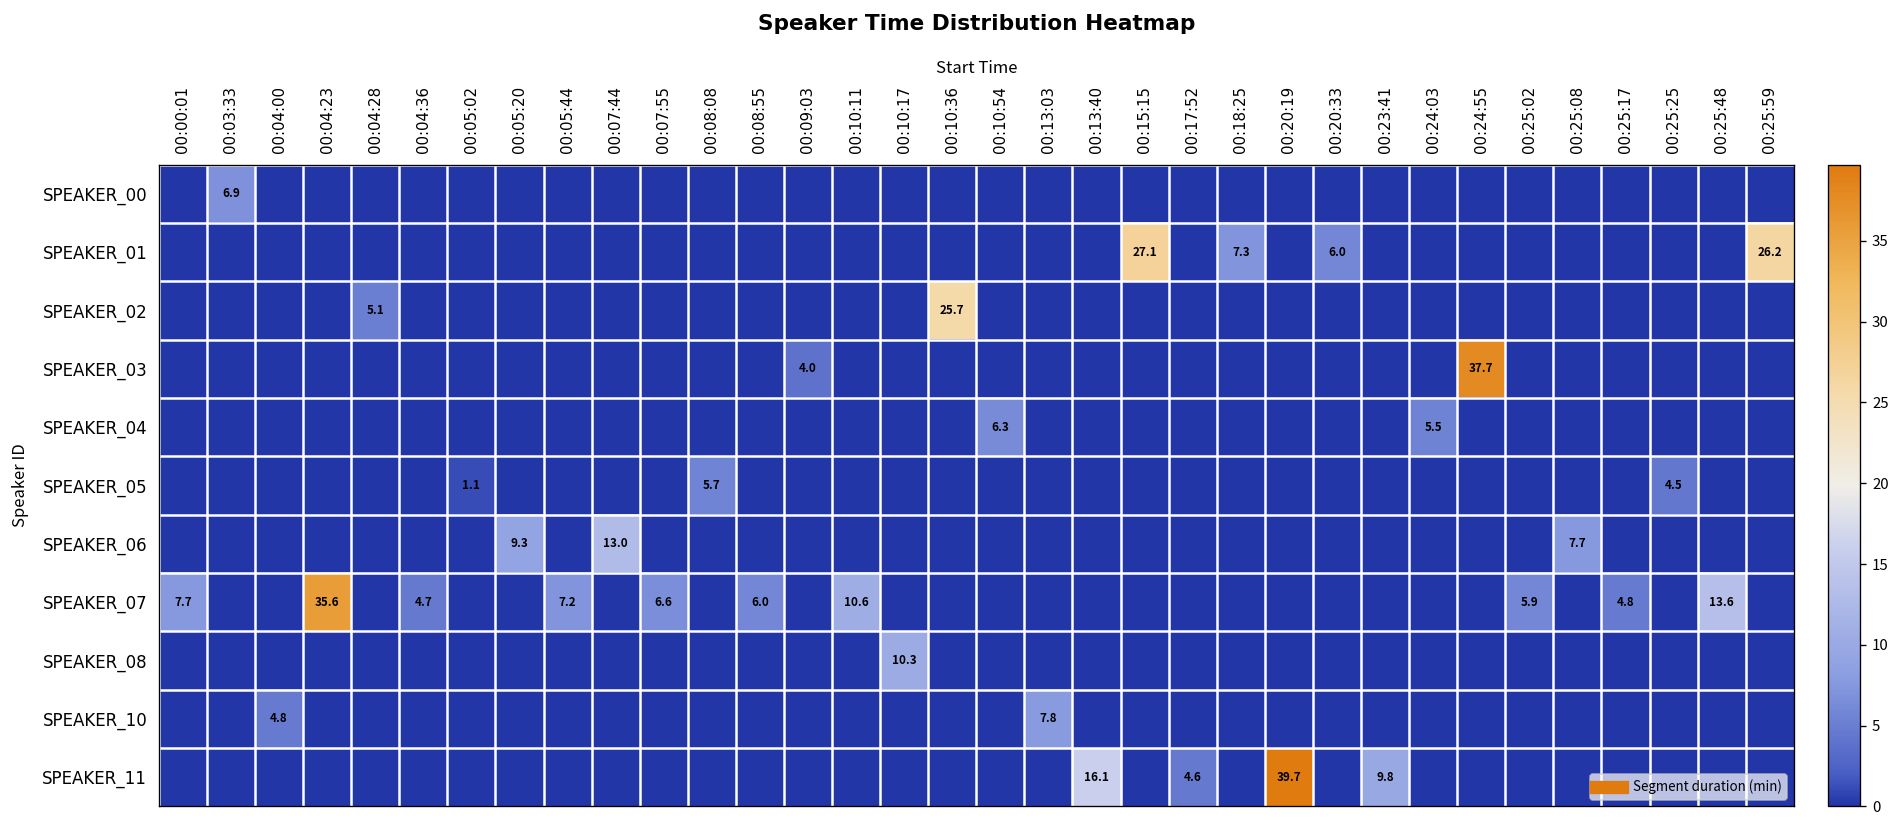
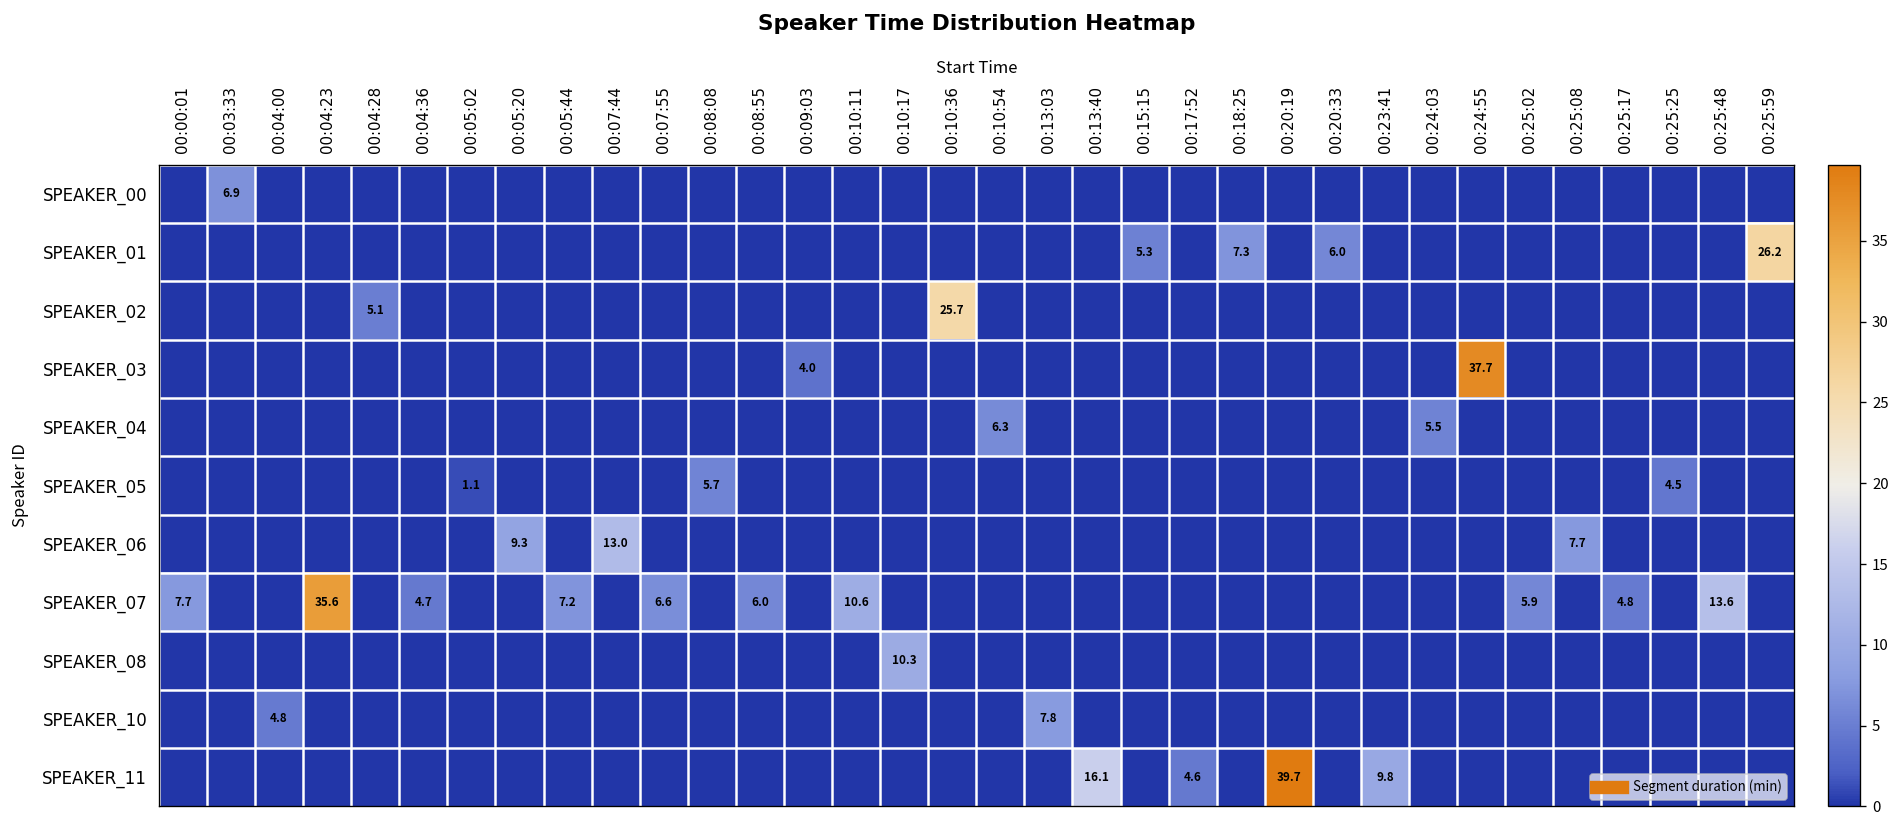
  {
    "SPEAKER_00": {
      "00:03:33": 6.9
    },
    "SPEAKER_01": {
-     "00:15:15": 27.1,
+     "00:15:15": 5.3,
      "00:18:25": 7.3,
      "00:20:33": 6.0,
      "00:25:59": 26.2
    },
    "SPEAKER_02": {
      "00:04:28": 5.1,
      "00:10:36": 25.7
    },
    "SPEAKER_03": {
      "00:09:03": 4.0,
      "00:24:55": 37.7
    },
    "SPEAKER_04": {
      "00:10:54": 6.3,
      "00:24:03": 5.5
    },
    "SPEAKER_05": {
      "00:05:02": 1.1,
      "00:08:08": 5.7,
      "00:25:25": 4.5
    },
    "SPEAKER_06": {
      "00:05:20": 9.3,
      "00:07:44": 13.0,
      "00:25:08": 7.7
    },
    "SPEAKER_07": {
      "00:00:01": 7.7,
      "00:04:23": 35.6,
      "00:04:36": 4.7,
      "00:05:44": 7.2,
      "00:07:55": 6.6,
      "00:08:55": 6.0,
      "00:10:11": 10.6,
      "00:25:02": 5.9,
      "00:25:17": 4.8,
      "00:25:48": 13.6
    },
    "SPEAKER_08": {
      "00:10:17": 10.3
    },
    "SPEAKER_10": {
      "00:04:00": 4.8,
      "00:13:03": 7.8
    },
    "SPEAKER_11": {
      "00:13:40": 16.1,
      "00:17:52": 4.6,
      "00:20:19": 39.7,
      "00:23:41": 9.8
    }
  }
